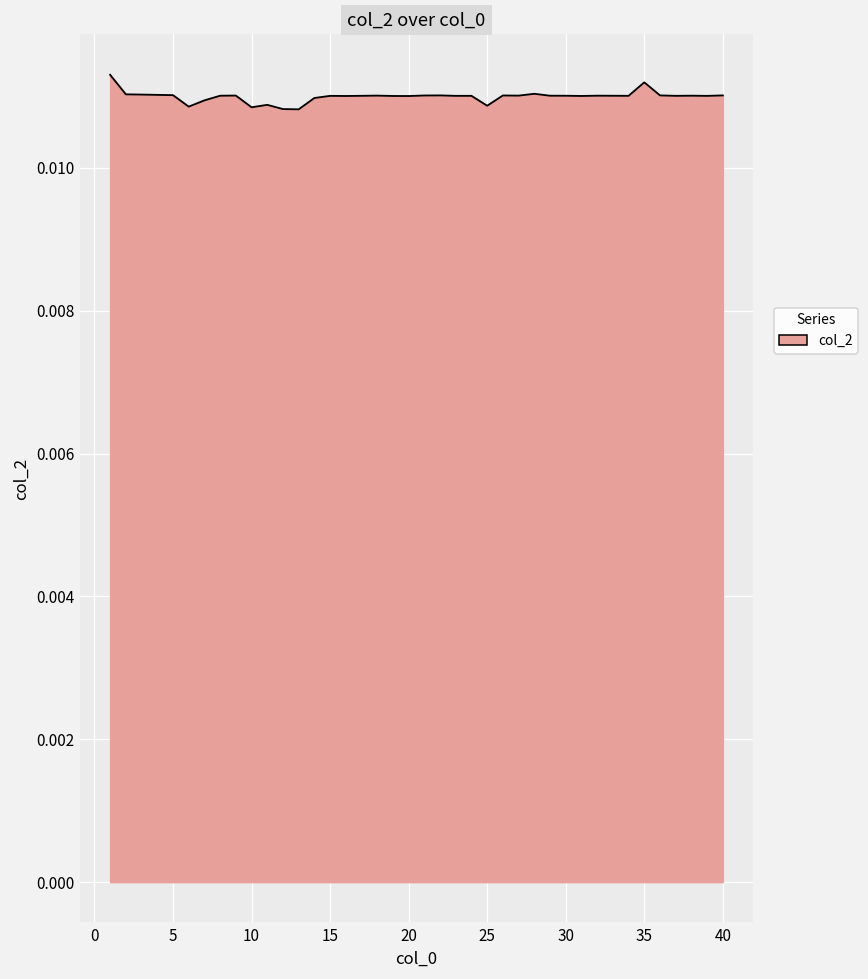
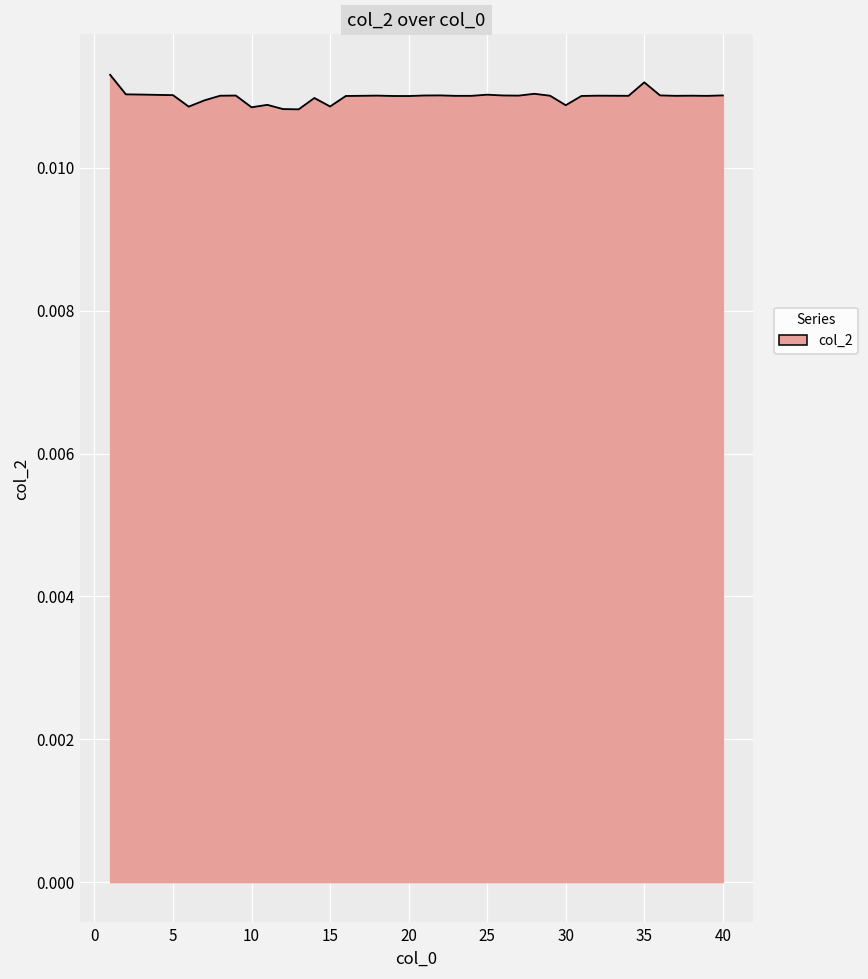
  {
    "5": 0.0110,
    "10": 0.0108,
-   "15": 0.0110,
+   "15": 0.0109,
    "20": 0.0110,
-   "25": 0.0109,
-   "30": 0.0110,
+   "25": 0.0110,
+   "30": 0.0109,
    "35": 0.0112,
    "40": 0.0110
  }
